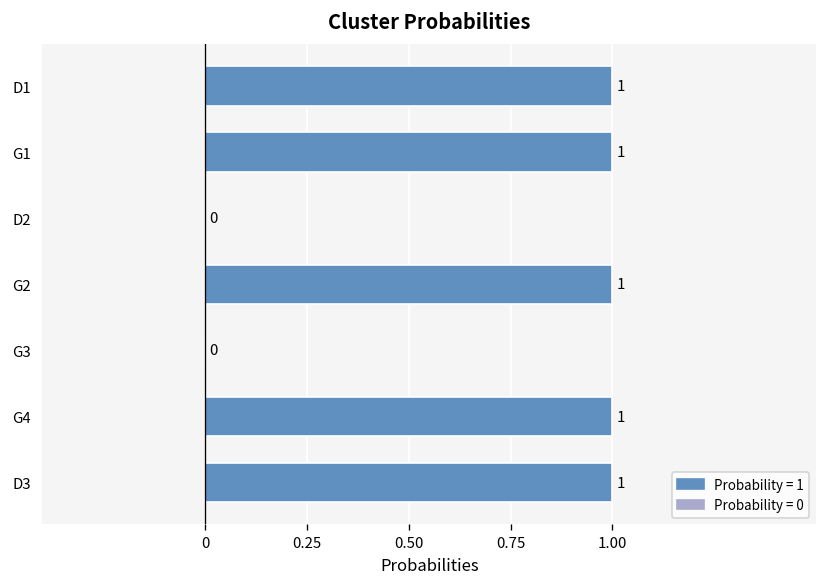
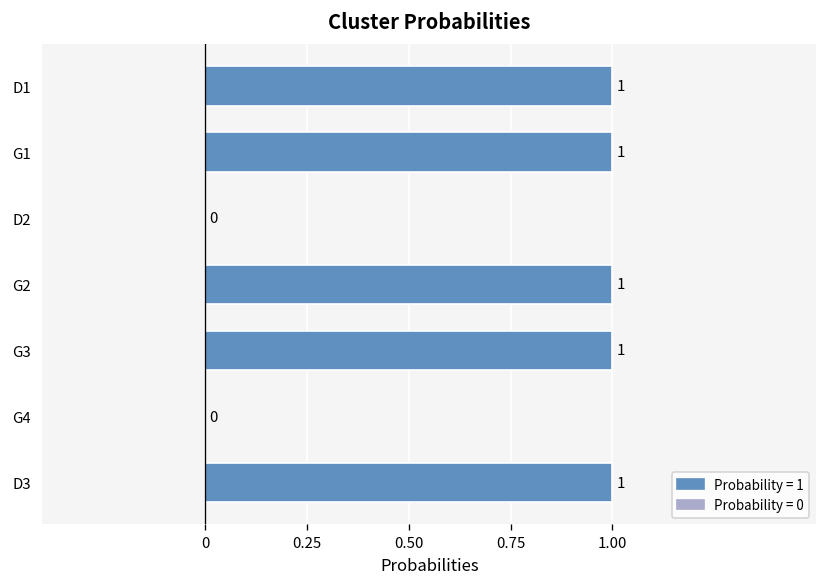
  {
    "D1": 1,
    "G1": 1,
    "D2": 0,
    "G2": 1,
-   "G3": 0,
-   "G4": 1,
+   "G3": 1,
+   "G4": 0,
    "D3": 1
  }
